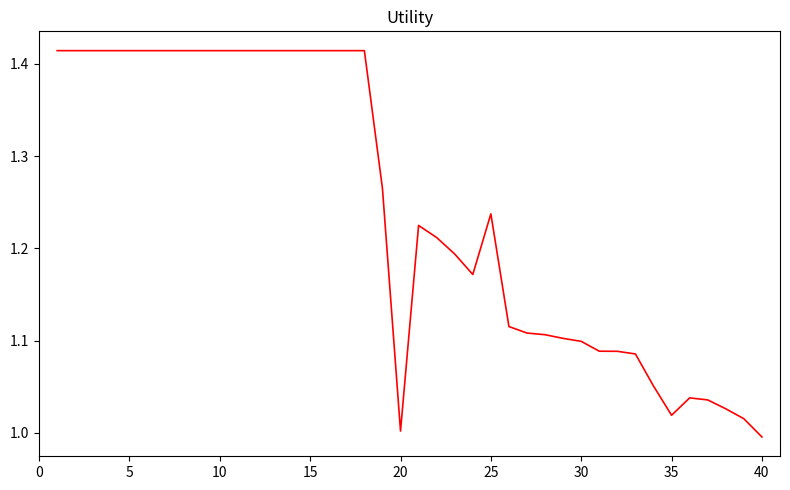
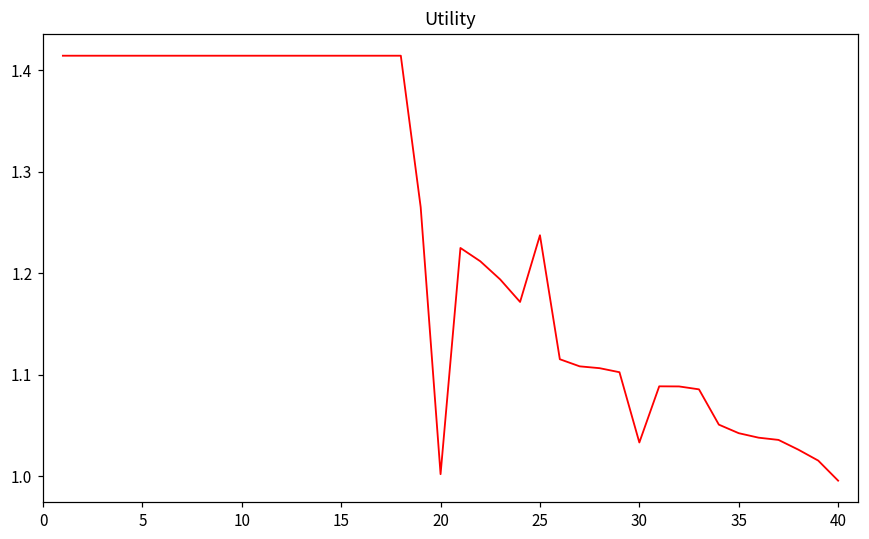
  {
    "5": 1.41,
    "10": 1.41,
    "15": 1.41,
    "20": 1.00,
    "25": 1.24,
-   "30": 1.10,
-   "35": 1.02,
+   "30": 1.03,
+   "35": 1.04,
    "40": 1.00
  }
